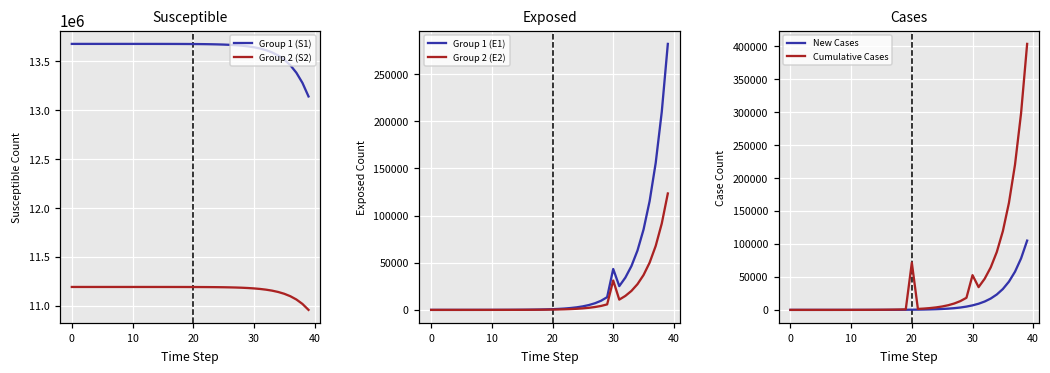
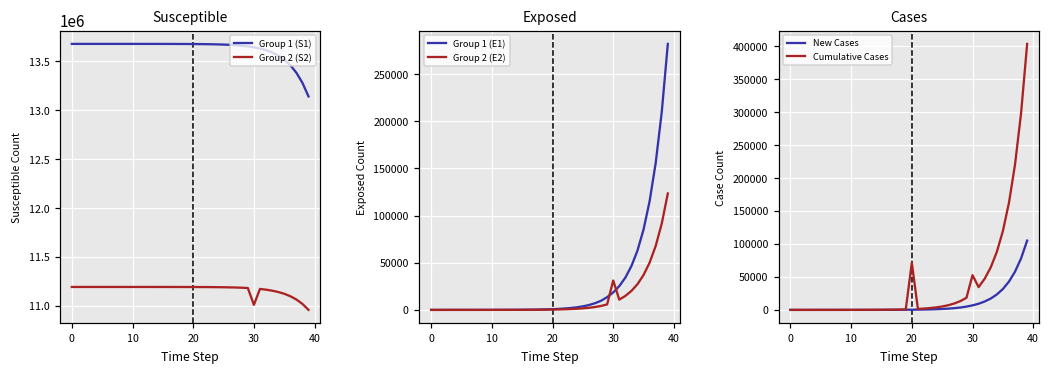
  {
    "Susceptible": {
      "Group 1 (S1)": {
        "0": 13700000,
        "10": 13700000,
        "20": 13700000
      },
      "Group 2 (S2)": {
        "0": 11200000,
        "10": 11200000,
        "20": 11200000,
-       "30": 11200000
+       "30": 11000000
      }
    },
    "Exposed": {
      "Group 1 (E1)": {
-       "30": 40000
+       "30": 20000
      },
      "Group 2 (E2)": {
        "30": 30000
      }
    },
    "Cases": {
      "New Cases": {
        "20": 0,
        "30": 10000
      },
      "Cumulative Cases": {
        "20": 70000,
        "30": 50000
      }
    }
  }
